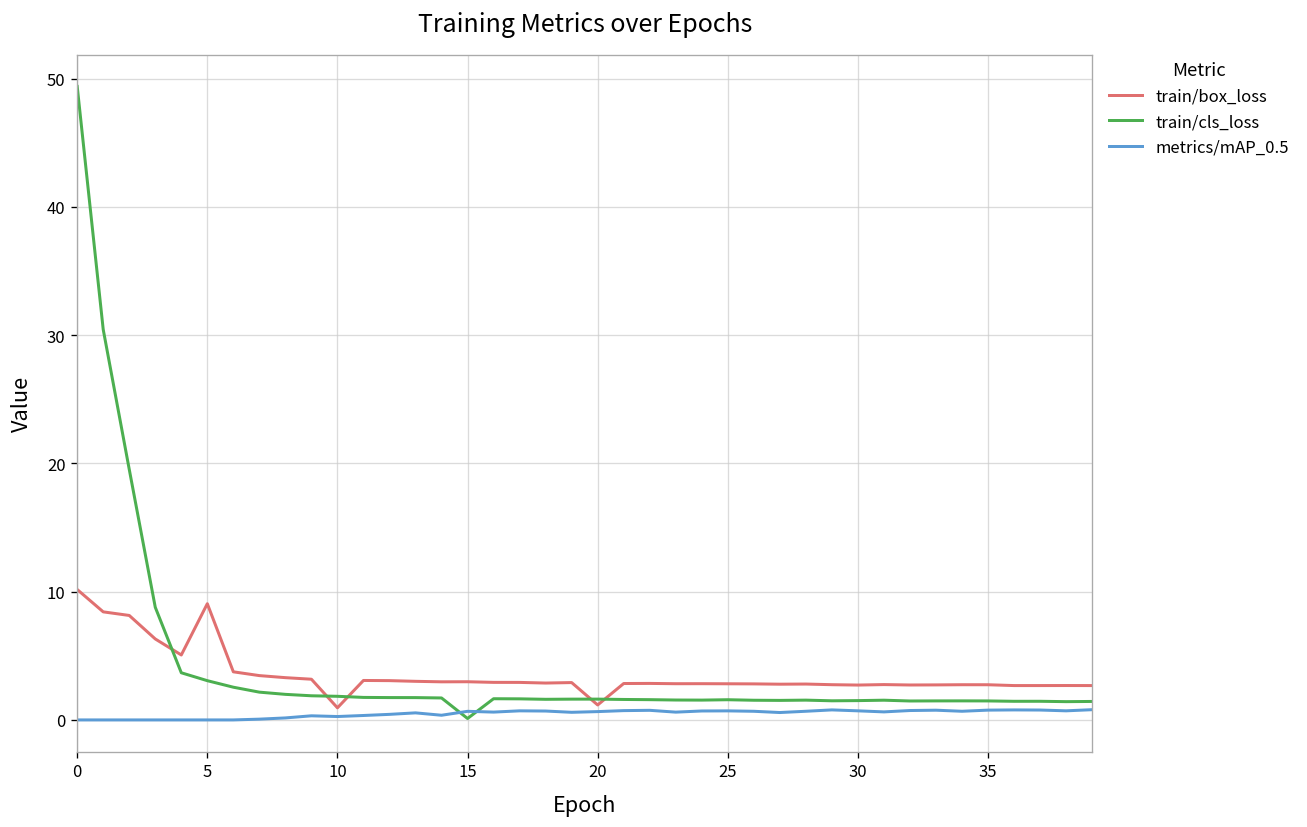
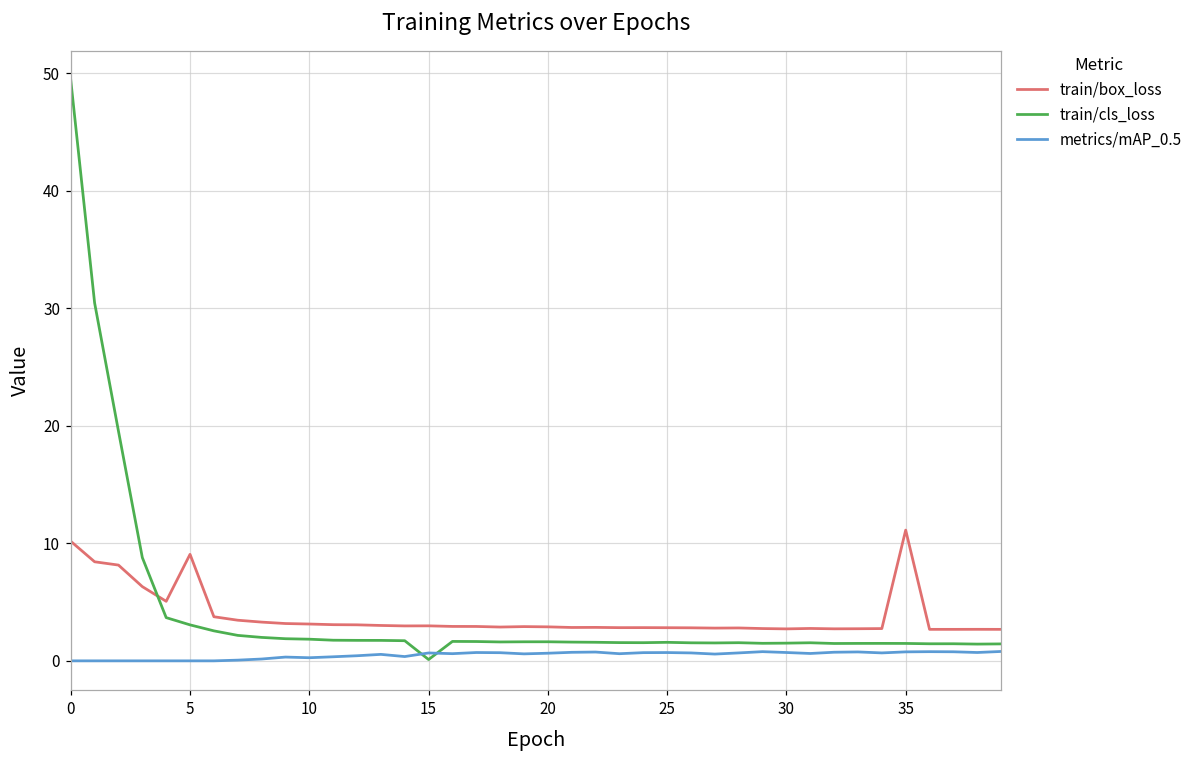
  {
    "train/box_loss": {
      "0": 10.2,
      "5": 9.1,
-     "10": 0.9,
+     "10": 3.1,
      "15": 3.0,
-     "20": 1.2,
+     "20": 2.9,
      "25": 2.8,
      "30": 2.7,
-     "35": 2.7
+     "35": 11.1
    },
    "train/cls_loss": {
      "0": 49.4,
      "5": 3.1,
      "10": 1.8,
      "15": 0.1,
      "20": 1.6,
      "25": 1.6,
      "30": 1.5,
      "35": 1.5
    },
    "metrics/mAP_0.5": {
      "0": 0.0,
      "5": 0.0,
      "10": 0.3,
      "15": 0.7,
      "20": 0.6,
      "25": 0.7,
      "30": 0.7,
      "35": 0.8
    }
  }
